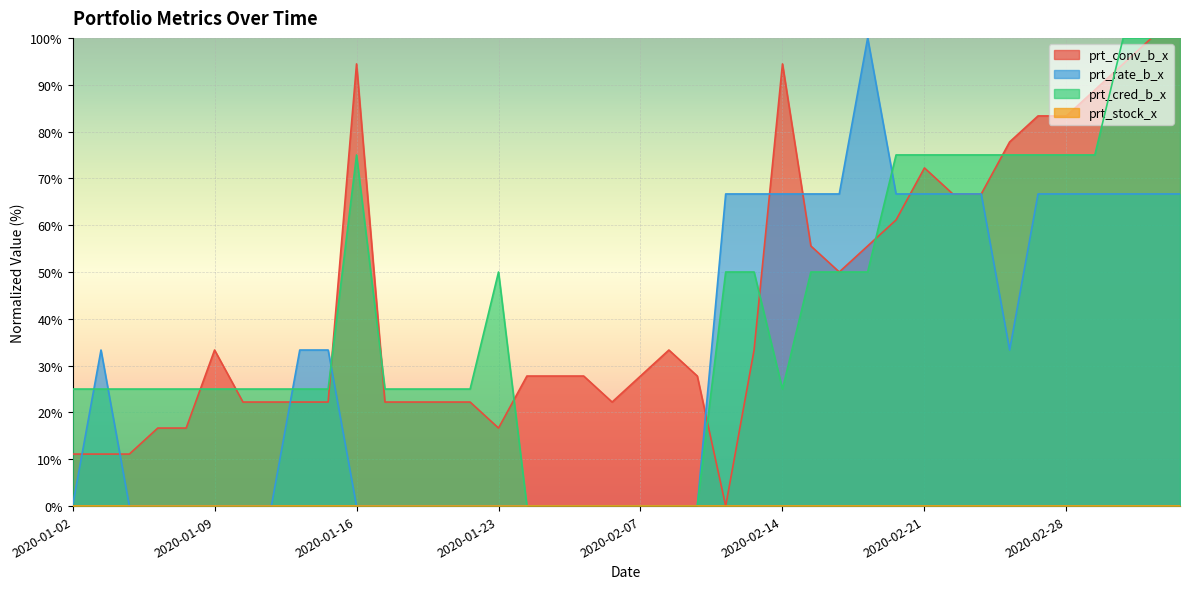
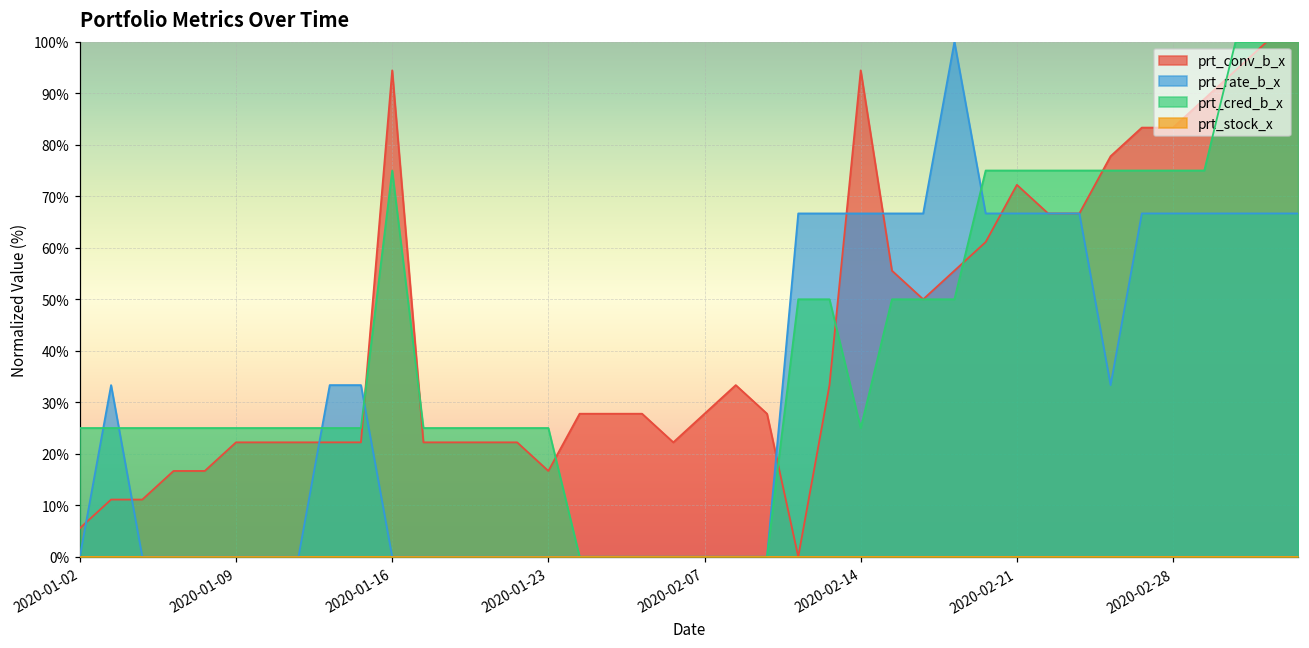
  {
    "prt_conv_b_x": {
-     "2020-01-02": "11%",
-     "2020-01-09": "33%",
+     "2020-01-02": "6%",
+     "2020-01-09": "22%",
      "2020-01-16": "94%",
      "2020-01-23": "17%",
      "2020-02-07": "28%",
      "2020-02-14": "94%",
      "2020-02-21": "72%"
    },
    "prt_rate_b_x": {
      "2020-02-14": "67%",
      "2020-02-21": "67%",
      "2020-02-28": "67%"
    },
    "prt_cred_b_x": {
      "2020-01-02": "25%",
      "2020-01-09": "25%",
      "2020-01-16": "75%",
-     "2020-01-23": "50%",
+     "2020-01-23": "25%",
      "2020-02-14": "25%",
      "2020-02-21": "75%",
      "2020-02-28": "75%"
    },
    "prt_stock_x": {
      "2020-02-14": "0%",
      "2020-02-21": "0%",
      "2020-02-28": "0%"
    }
  }
